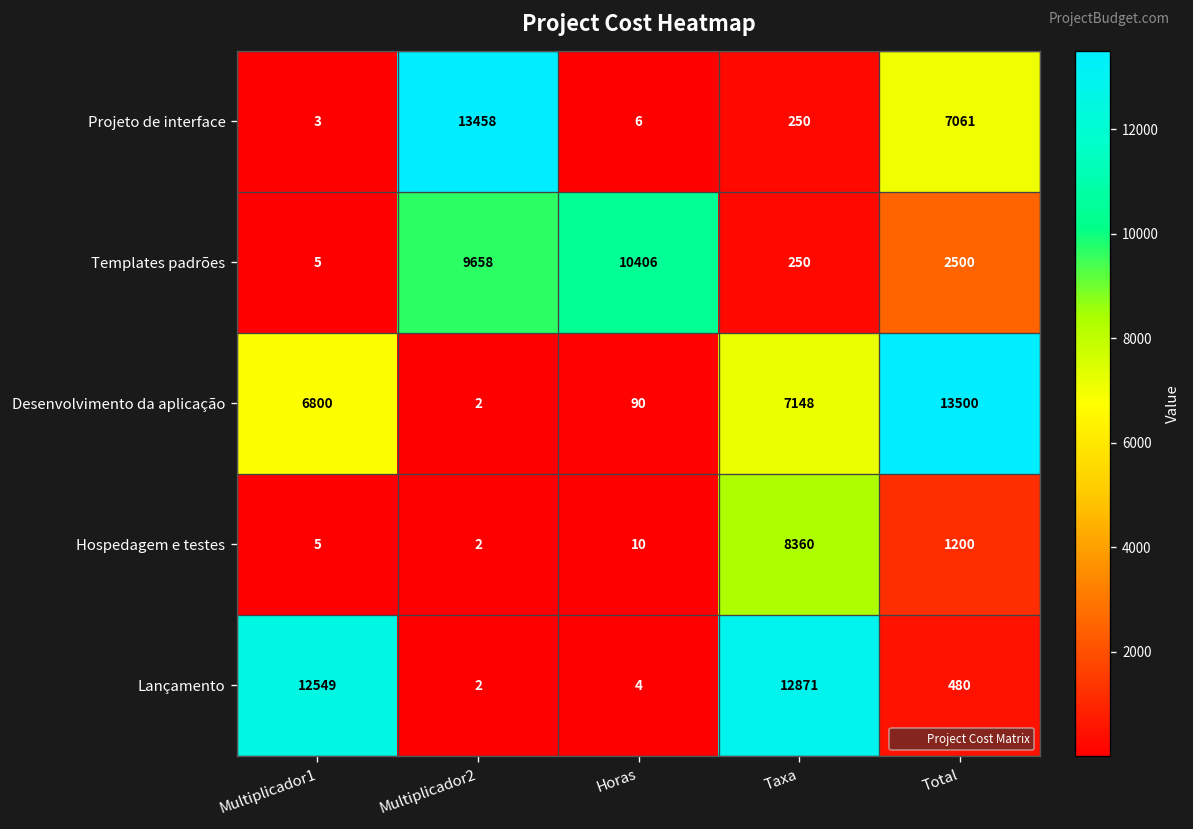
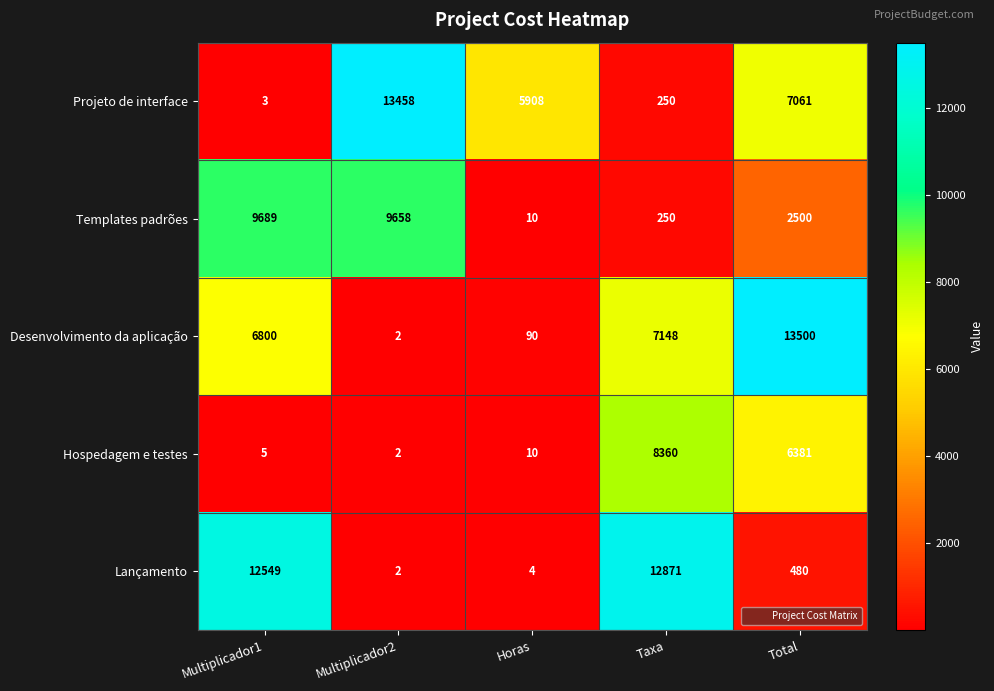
  {
    "Projeto de interface": {
      "Multiplicador1": 3,
      "Multiplicador2": 13458,
-     "Horas": 6,
+     "Horas": 5908,
      "Taxa": 250,
      "Total": 7061
    },
    "Templates padrões": {
-     "Multiplicador1": 5,
+     "Multiplicador1": 9689,
      "Multiplicador2": 9658,
-     "Horas": 10406,
+     "Horas": 10,
      "Taxa": 250,
      "Total": 2500
    },
    "Desenvolvimento da aplicação": {
      "Multiplicador1": 6800,
      "Multiplicador2": 2,
      "Horas": 90,
      "Taxa": 7148,
      "Total": 13500
    },
    "Hospedagem e testes": {
      "Multiplicador1": 5,
      "Multiplicador2": 2,
      "Horas": 10,
      "Taxa": 8360,
-     "Total": 1200
+     "Total": 6381
    },
    "Lançamento": {
      "Multiplicador1": 12549,
      "Multiplicador2": 2,
      "Horas": 4,
      "Taxa": 12871,
      "Total": 480
    }
  }
